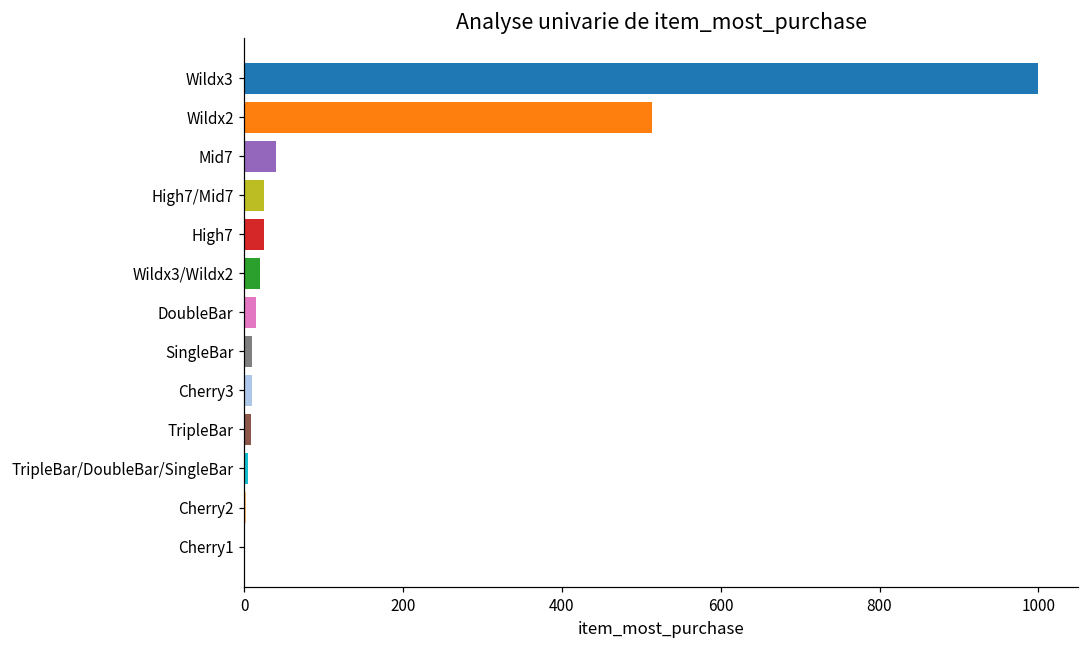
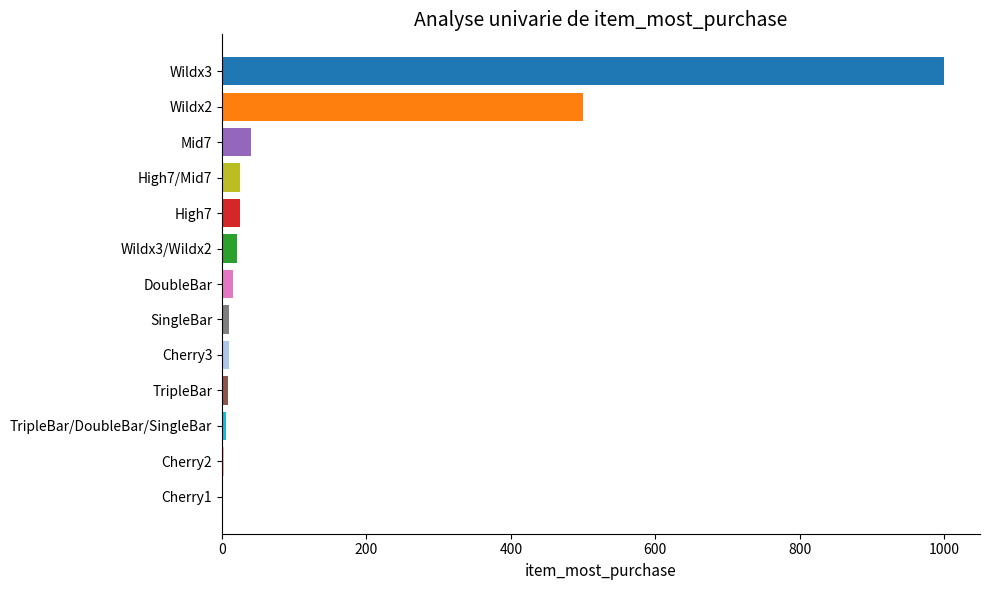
  {
    "Wildx3": 1000,
-   "Wildx2": 510,
+   "Wildx2": 500,
    "Mid7": 40,
    "High7/Mid7": 30,
    "High7": 30,
    "Wildx3/Wildx2": 20,
    "DoubleBar": 20,
    "SingleBar": 10,
    "Cherry3": 10,
    "TripleBar": 10,
    "TripleBar/DoubleBar/SingleBar": 10
  }
